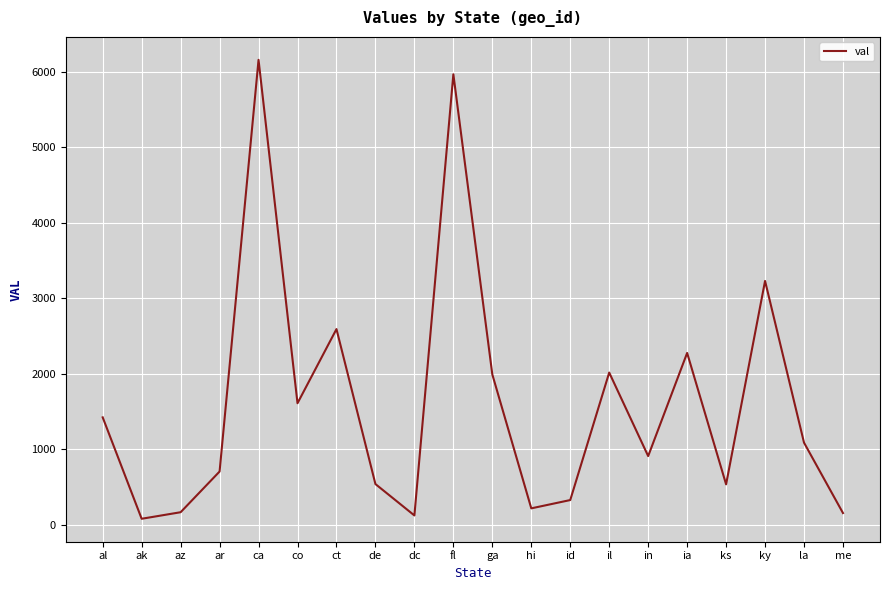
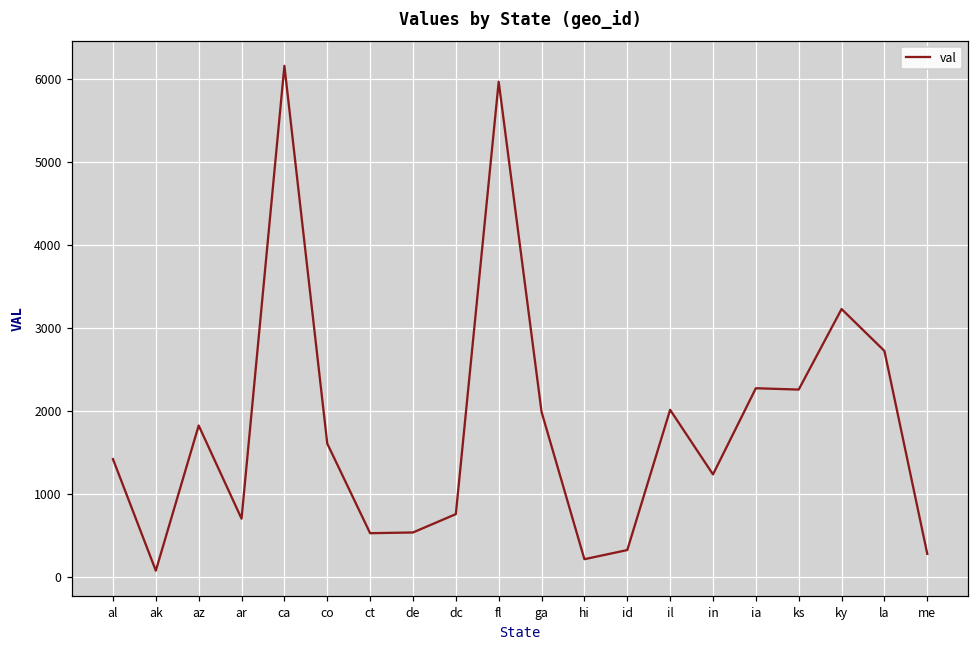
  {
    "al": 1400,
    "ak": 100,
-   "az": 200,
+   "az": 1800,
    "ar": 700,
    "ca": 6200,
    "co": 1600,
-   "ct": 2600,
+   "ct": 500,
    "de": 500,
-   "dc": 100,
+   "dc": 800,
    "fl": 6000,
    "ga": 2000,
    "hi": 200,
    "id": 300,
    "il": 2000,
-   "in": 900,
+   "in": 1200,
    "ia": 2300,
-   "ks": 500,
+   "ks": 2300,
    "ky": 3200,
-   "la": 1100,
-   "me": 200
+   "la": 2700,
+   "me": 300
  }
